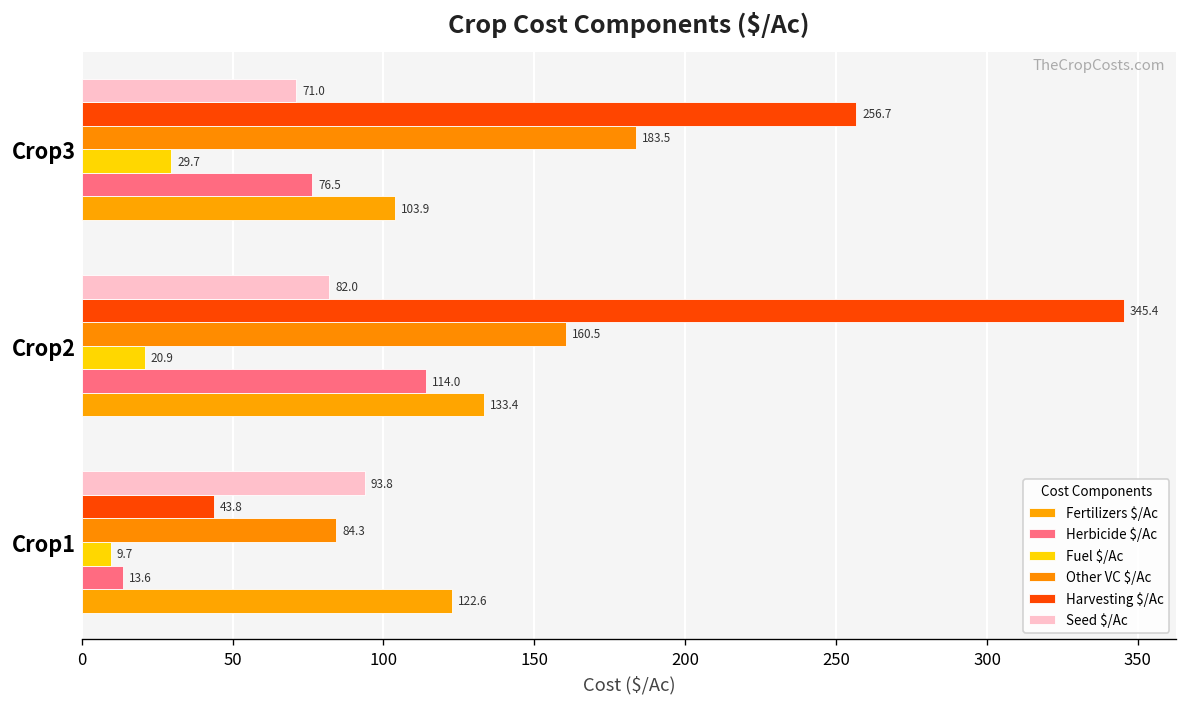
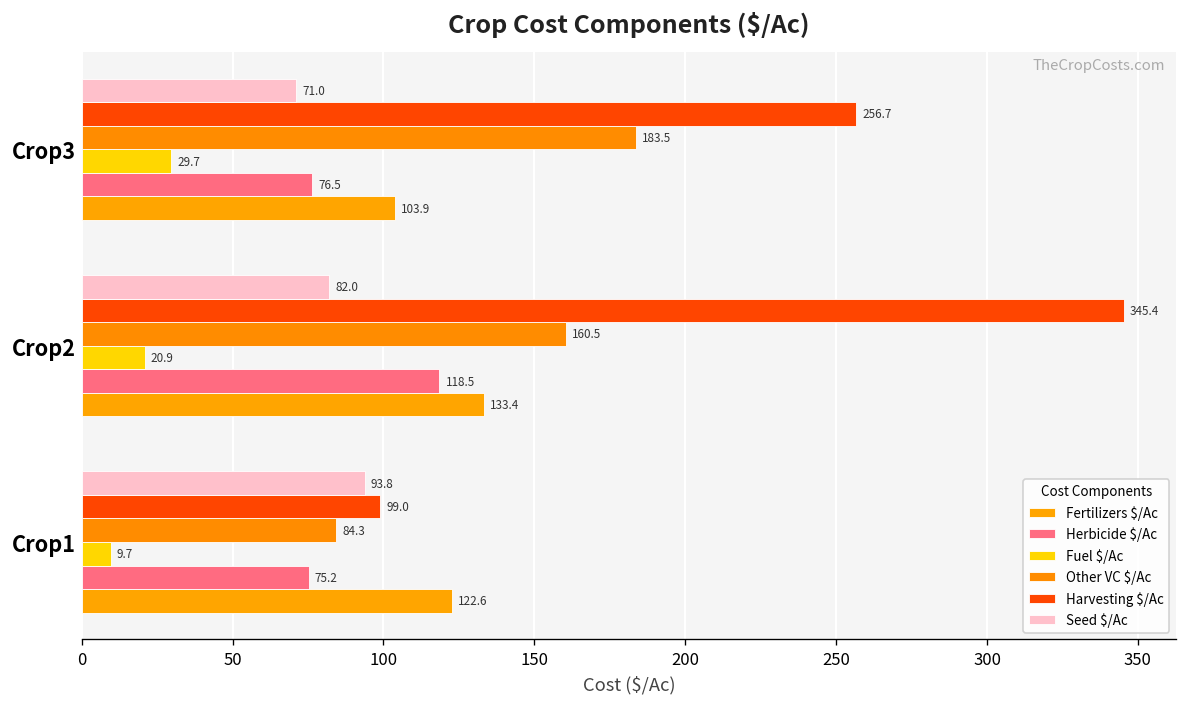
  {
    "Herbicide $/Ac": {
      "Crop3": 76.5,
-     "Crop2": 114.0,
-     "Crop1": 13.6
+     "Crop2": 118.5,
+     "Crop1": 75.2
    },
    "Harvesting $/Ac": {
      "Crop3": 256.7,
      "Crop2": 345.4,
-     "Crop1": 43.8
+     "Crop1": 99.0
    },
    "Seed $/Ac": {
      "Crop3": 71.0,
      "Crop2": 82.0,
      "Crop1": 93.8
    }
  }
